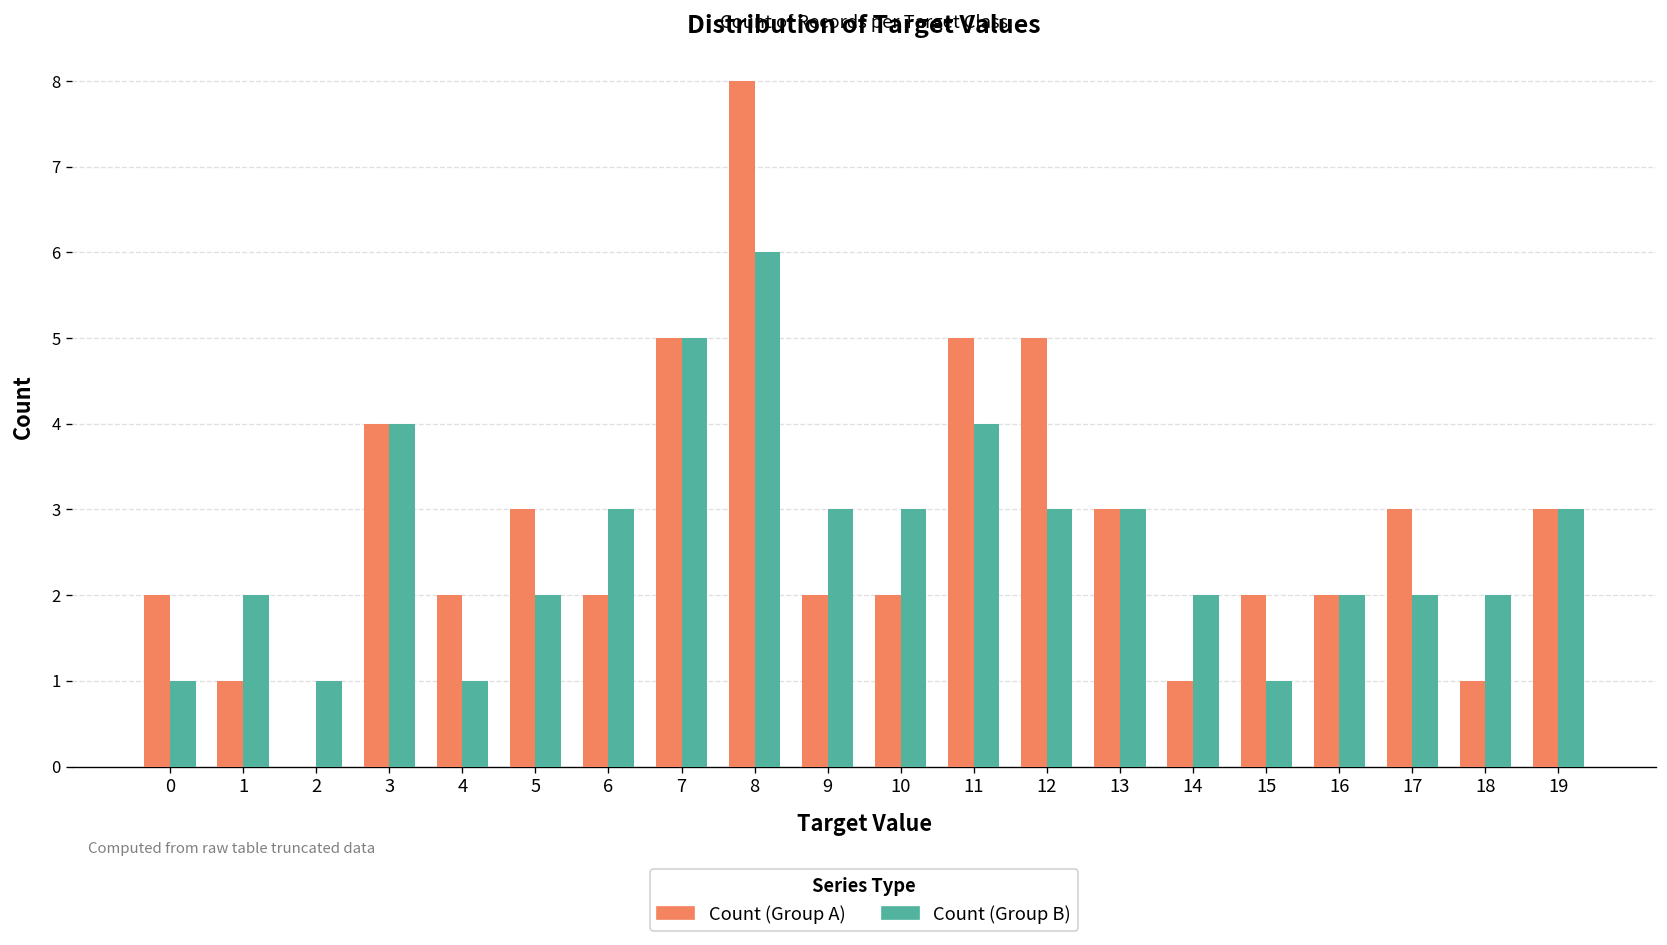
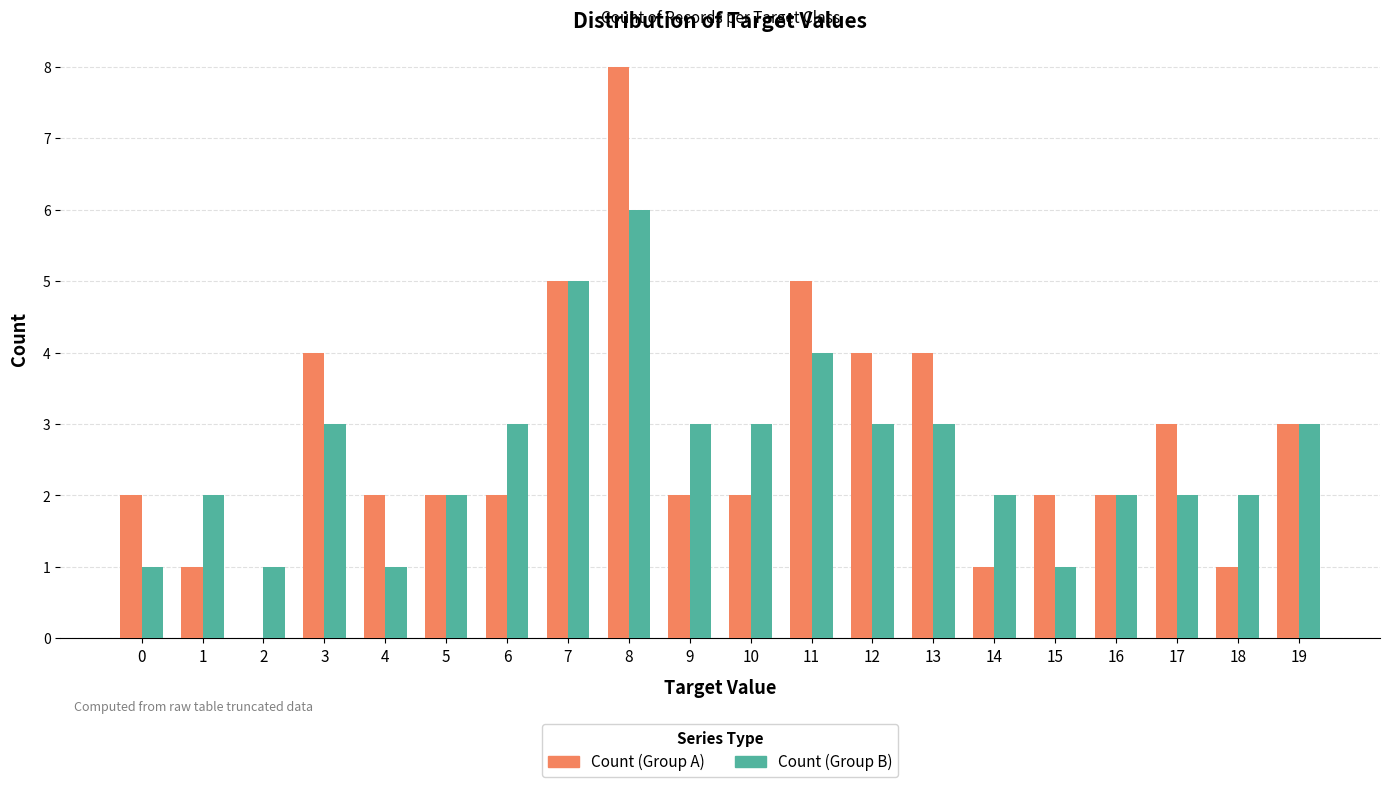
  {
    "Count (Group A)": {
      "0": 2,
      "1": 1,
      "2": 0,
      "3": 4,
      "4": 2,
-     "5": 3,
+     "5": 2,
      "6": 2,
      "7": 5,
      "8": 8,
      "9": 2,
      "10": 2,
      "11": 5,
-     "12": 5,
-     "13": 3,
+     "12": 4,
+     "13": 4,
      "14": 1,
      "15": 2,
      "16": 2,
      "17": 3,
      "18": 1,
      "19": 3
    },
    "Count (Group B)": {
      "0": 1,
      "1": 2,
      "2": 1,
-     "3": 4,
+     "3": 3,
      "4": 1,
      "5": 2,
      "6": 3,
      "7": 5,
      "8": 6,
      "9": 3,
      "10": 3,
      "11": 4,
      "12": 3,
      "13": 3,
      "14": 2,
      "15": 1,
      "16": 2,
      "17": 2,
      "18": 2,
      "19": 3
    }
  }
